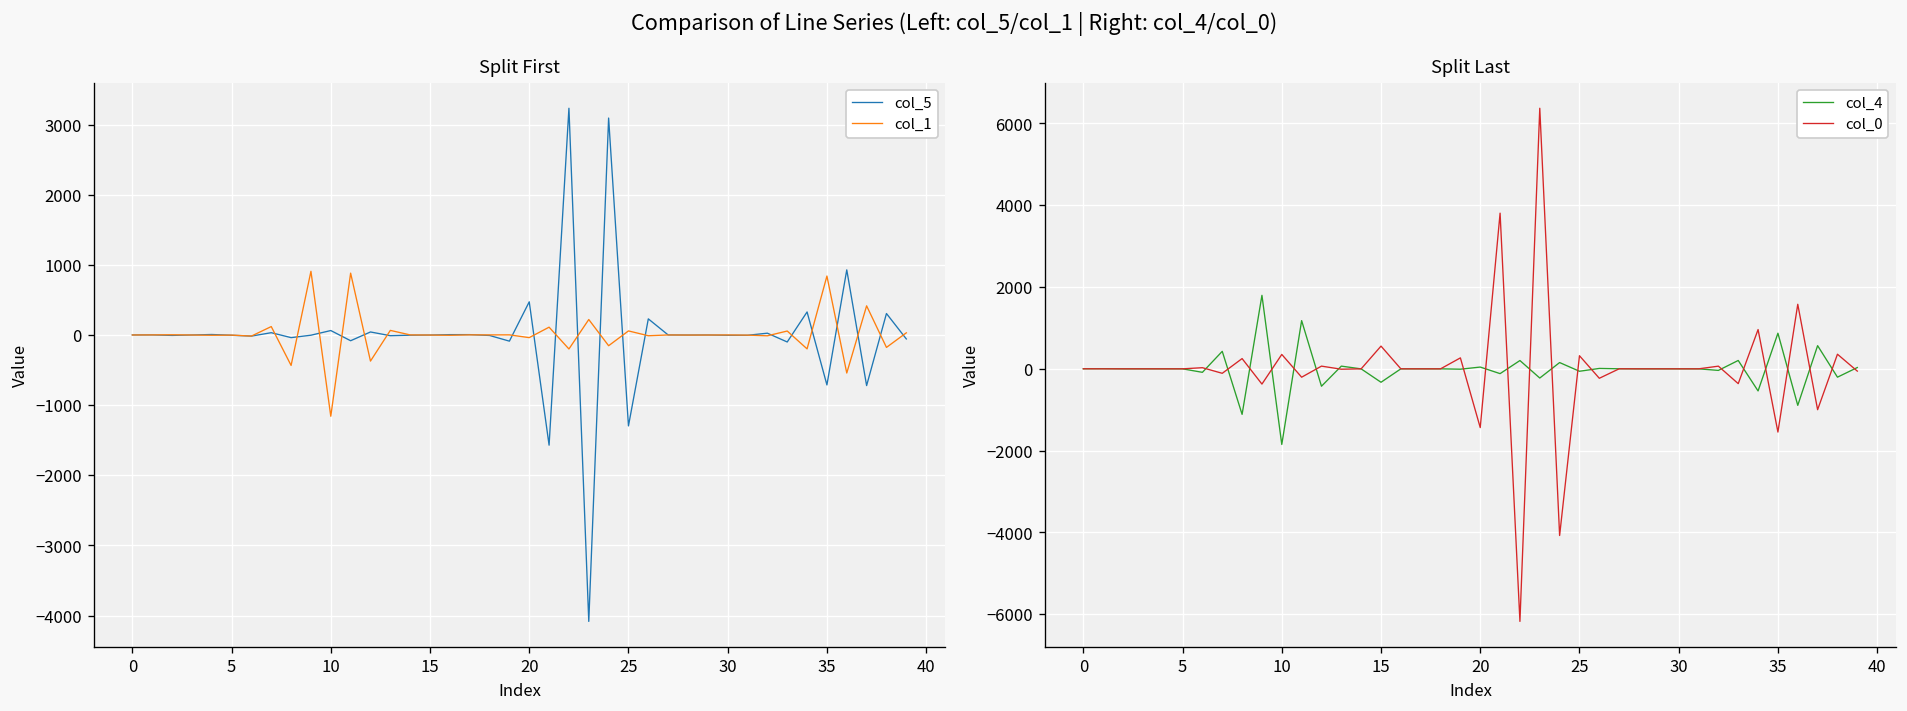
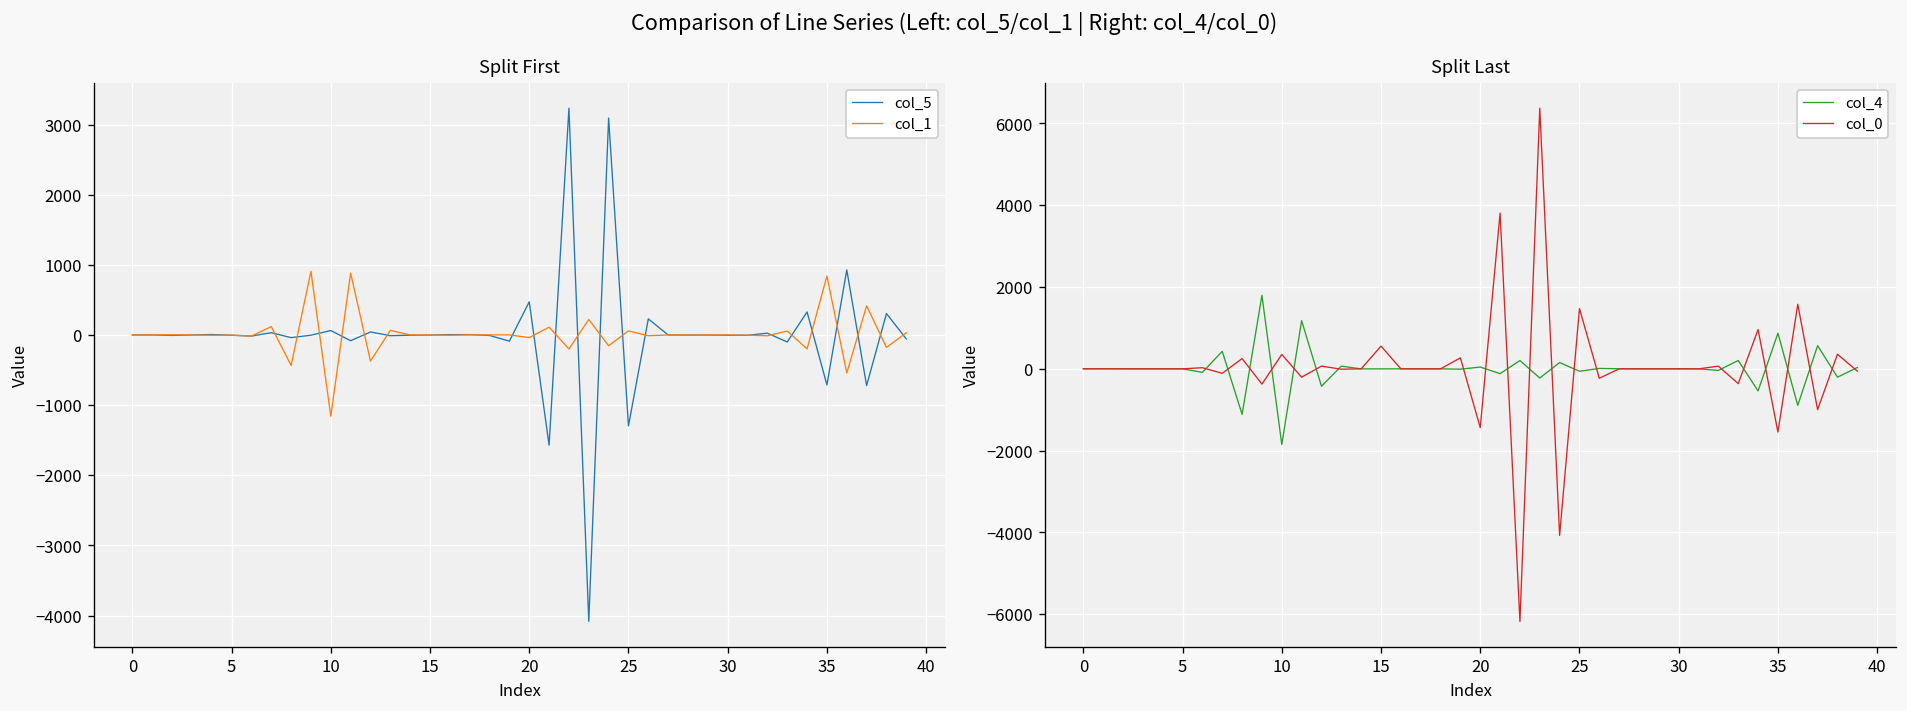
  {
    "Split First": {
      "col_5": {
        "10": 100,
        "20": 500,
        "25": -1300,
        "35": -700
      },
      "col_1": {
        "10": -1200,
        "20": 0,
        "25": 100,
        "35": 800
      }
    },
    "Split Last": {
      "col_4": {
        "10": -1800,
-       "15": -300,
+       "15": 0,
        "20": 0,
        "25": -100,
        "35": 900
      },
      "col_0": {
        "10": 400,
        "15": 600,
        "20": -1400,
-       "25": 300,
+       "25": 1500,
        "35": -1500
      }
    }
  }
